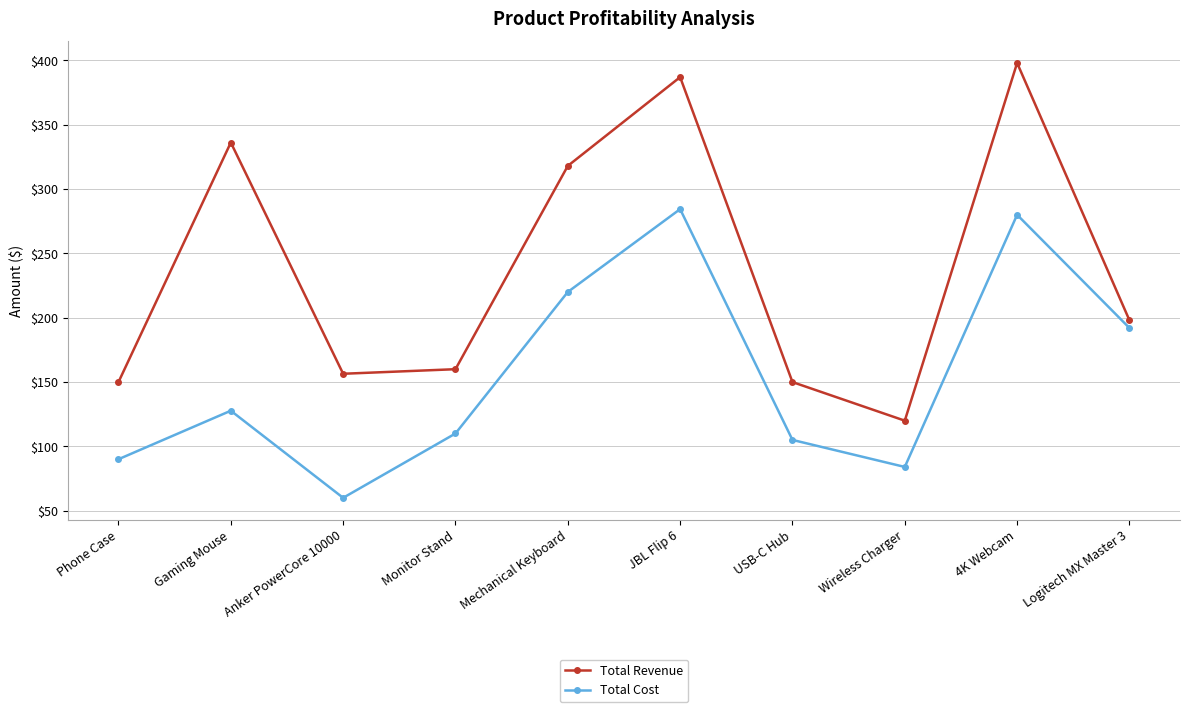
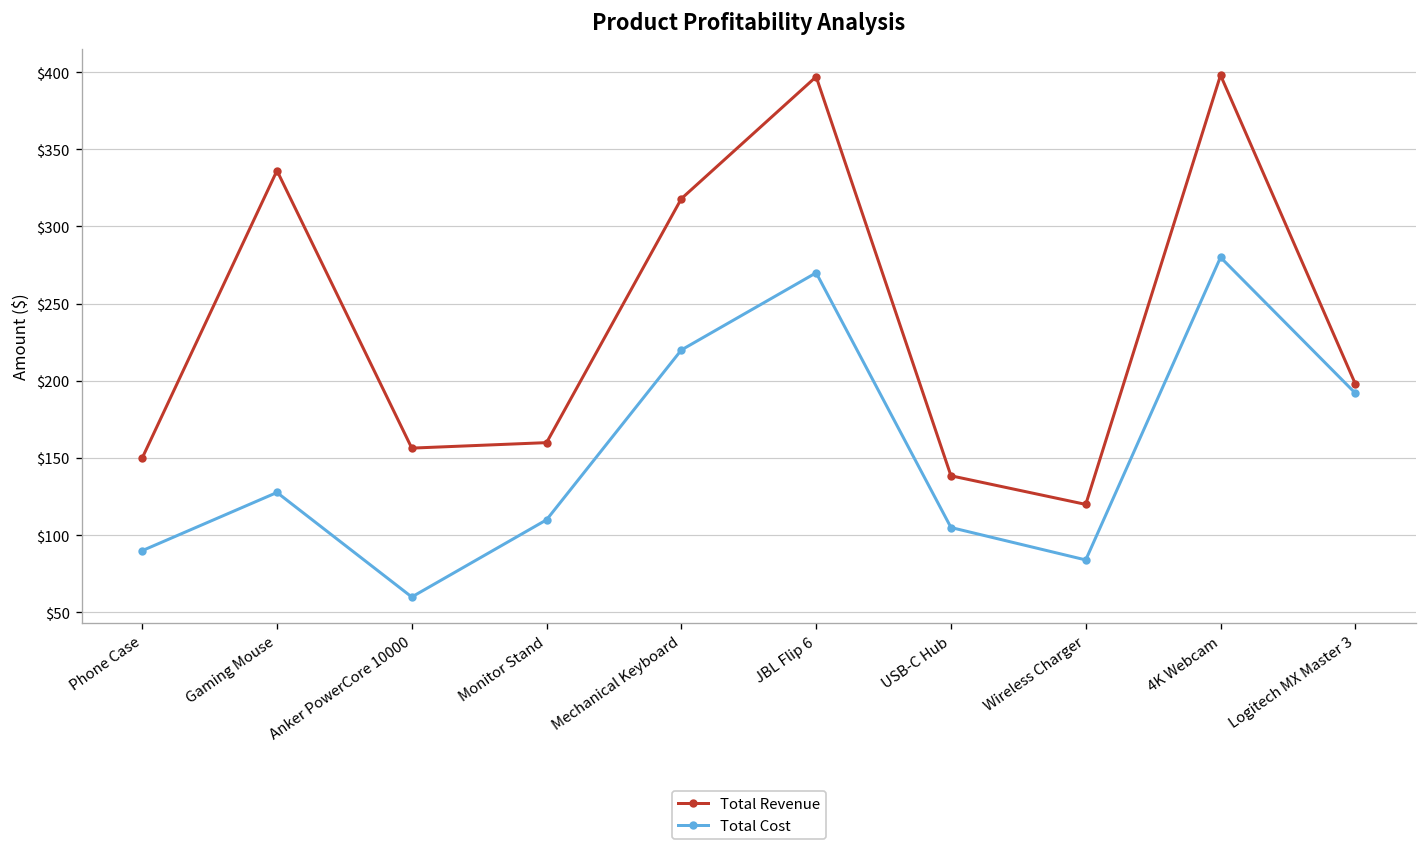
  {
    "Total Revenue": {
      "Phone Case": "$150",
      "Gaming Mouse": "$336",
      "Anker PowerCore 10000": "$156",
      "Monitor Stand": "$160",
      "Mechanical Keyboard": "$318",
-     "JBL Flip 6": "$387",
-     "USB-C Hub": "$150",
+     "JBL Flip 6": "$397",
+     "USB-C Hub": "$139",
      "Wireless Charger": "$120",
      "4K Webcam": "$398",
      "Logitech MX Master 3": "$198"
    },
    "Total Cost": {
      "Phone Case": "$90",
      "Gaming Mouse": "$128",
      "Anker PowerCore 10000": "$60",
      "Monitor Stand": "$110",
      "Mechanical Keyboard": "$220",
-     "JBL Flip 6": "$284",
+     "JBL Flip 6": "$270",
      "USB-C Hub": "$105",
      "Wireless Charger": "$84",
      "4K Webcam": "$280",
      "Logitech MX Master 3": "$192"
    }
  }
